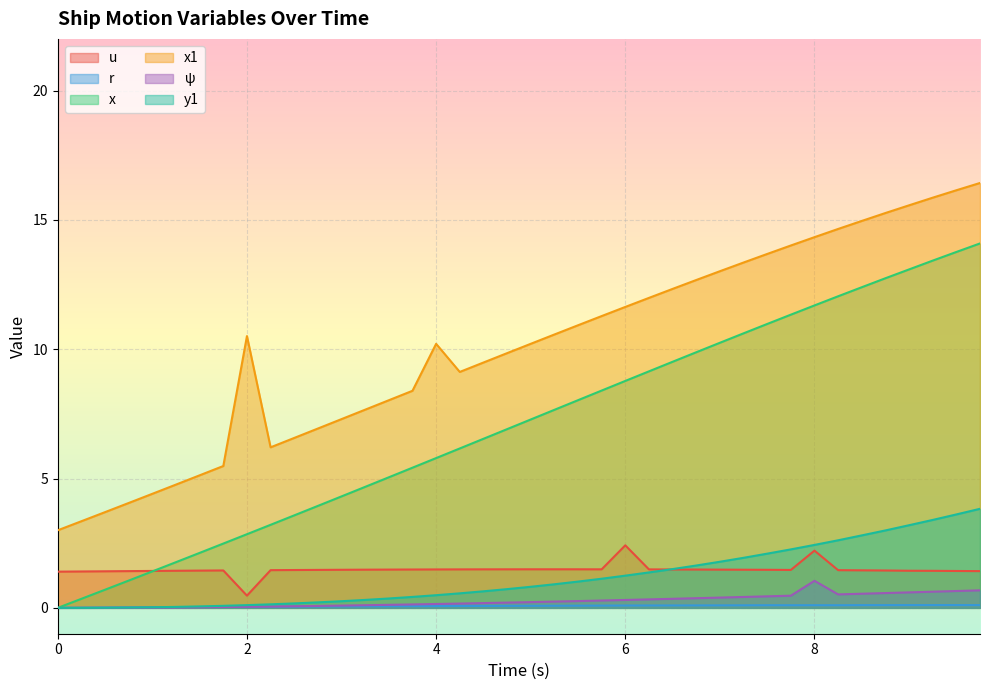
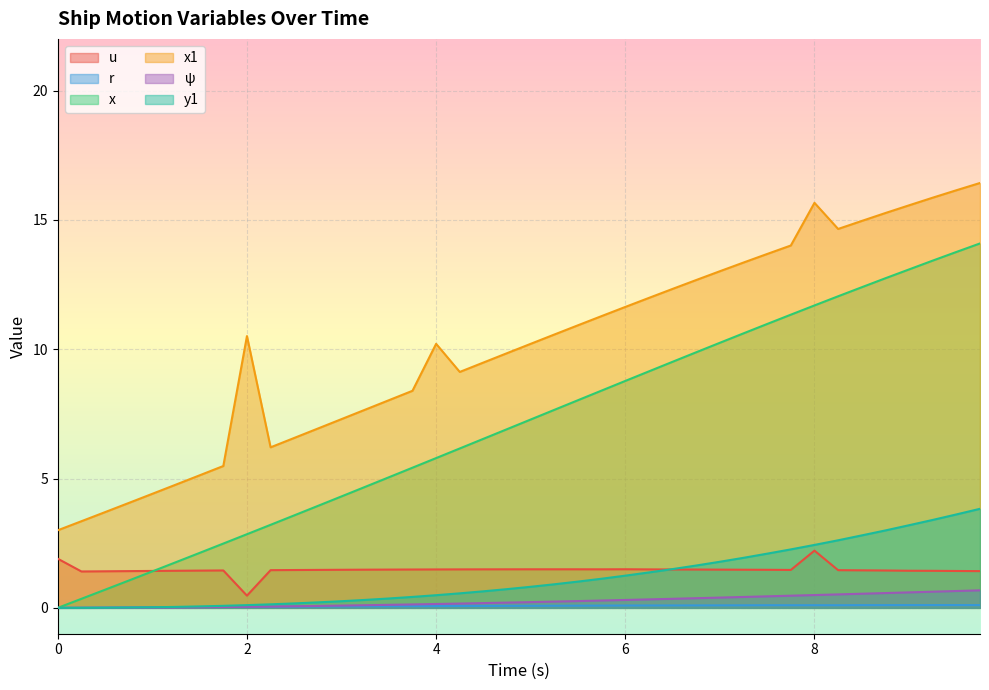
  {
    "u": {
-     "0": 1.4,
+     "0": 1.9,
      "2": 0.5,
      "4": 1.5,
-     "6": 2.4,
+     "6": 1.5,
      "8": 2.2
    },
    "x1": {
      "0": 3.0,
      "2": 10.5,
      "4": 10.2,
      "6": 11.6,
-     "8": 14.3
+     "8": 15.7
    },
    "ψ": {
      "6": 0.3,
-     "8": 1.0
+     "8": 0.5
    }
  }
